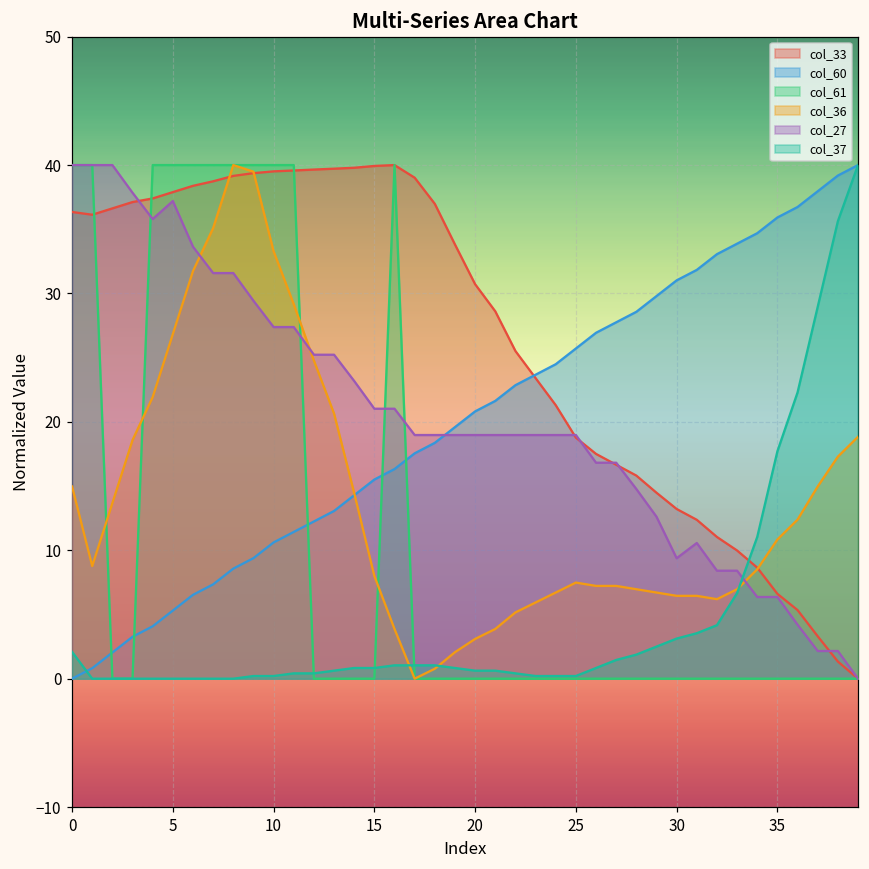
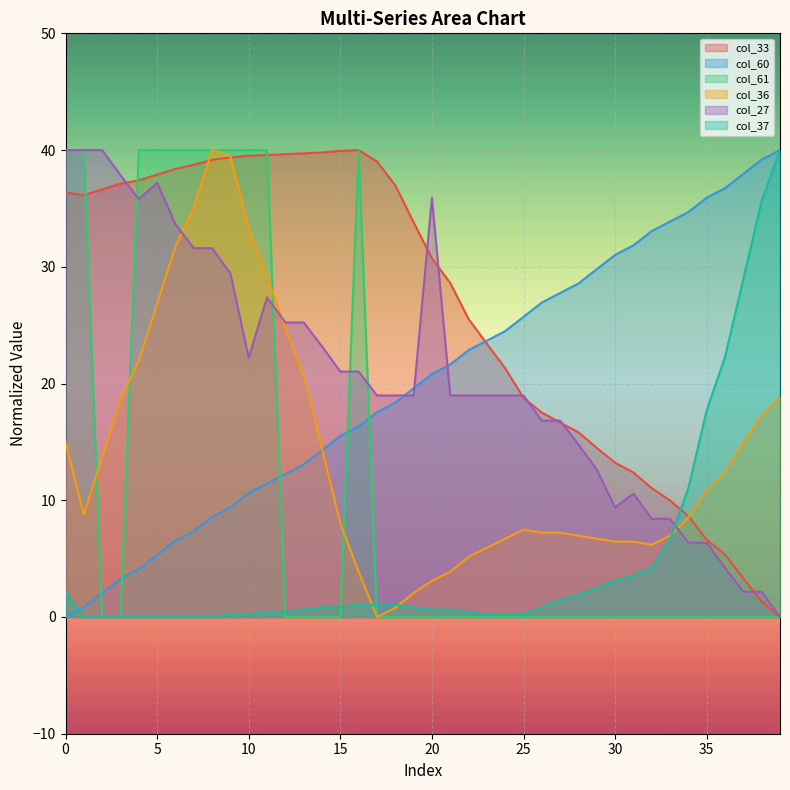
  {
    "col_27": {
      "5": 37.2,
-     "10": 27.4,
+     "10": 22.2,
      "15": 21.0,
-     "20": 19.0,
+     "20": 35.9,
      "30": 9.4,
      "35": 6.4
    }
  }
